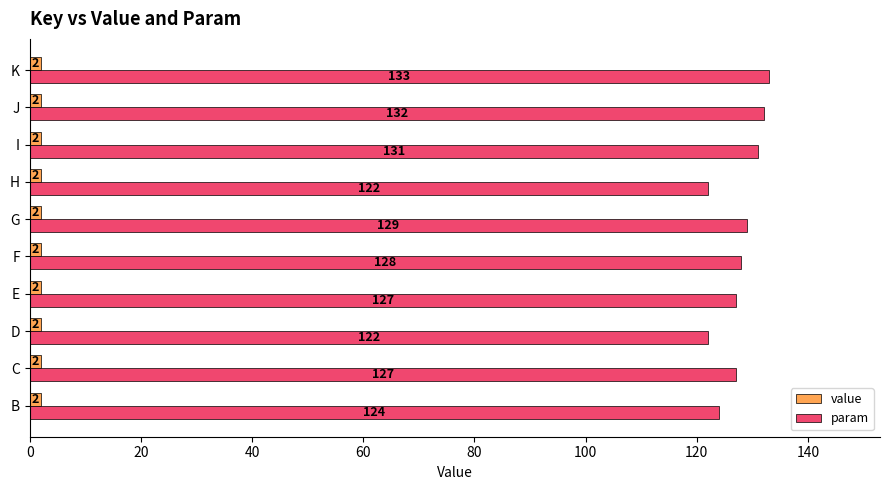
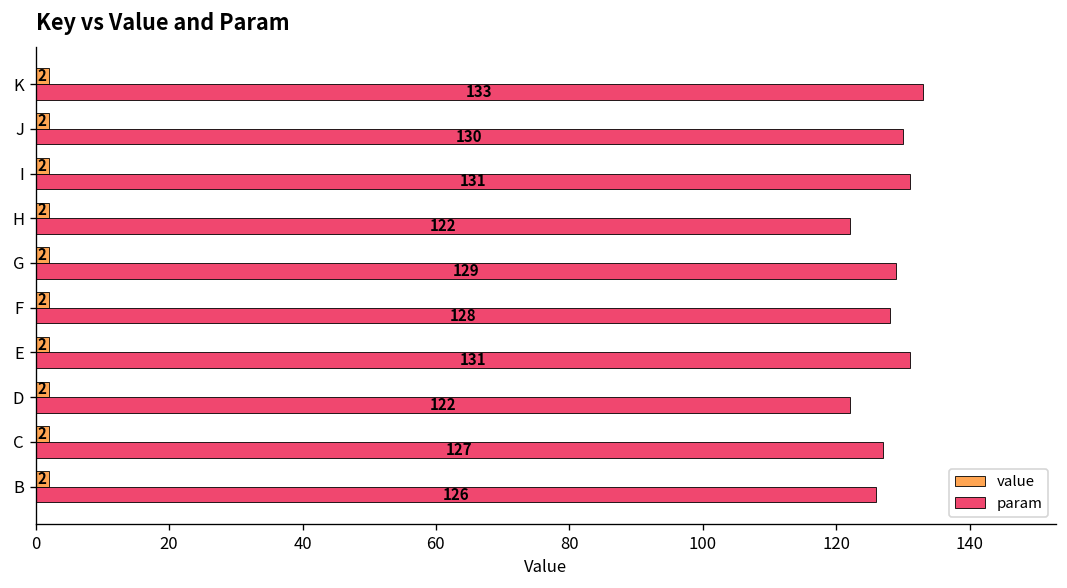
  {
    "value": {
      "K": 2,
      "J": 2,
      "I": 2,
      "H": 2,
      "G": 2,
      "F": 2,
      "E": 2,
      "D": 2,
      "C": 2,
      "B": 2
    },
    "param": {
      "K": 133,
-     "J": 132,
+     "J": 130,
      "I": 131,
      "H": 122,
      "G": 129,
      "F": 128,
-     "E": 127,
+     "E": 131,
      "D": 122,
      "C": 127,
-     "B": 124
+     "B": 126
    }
  }
